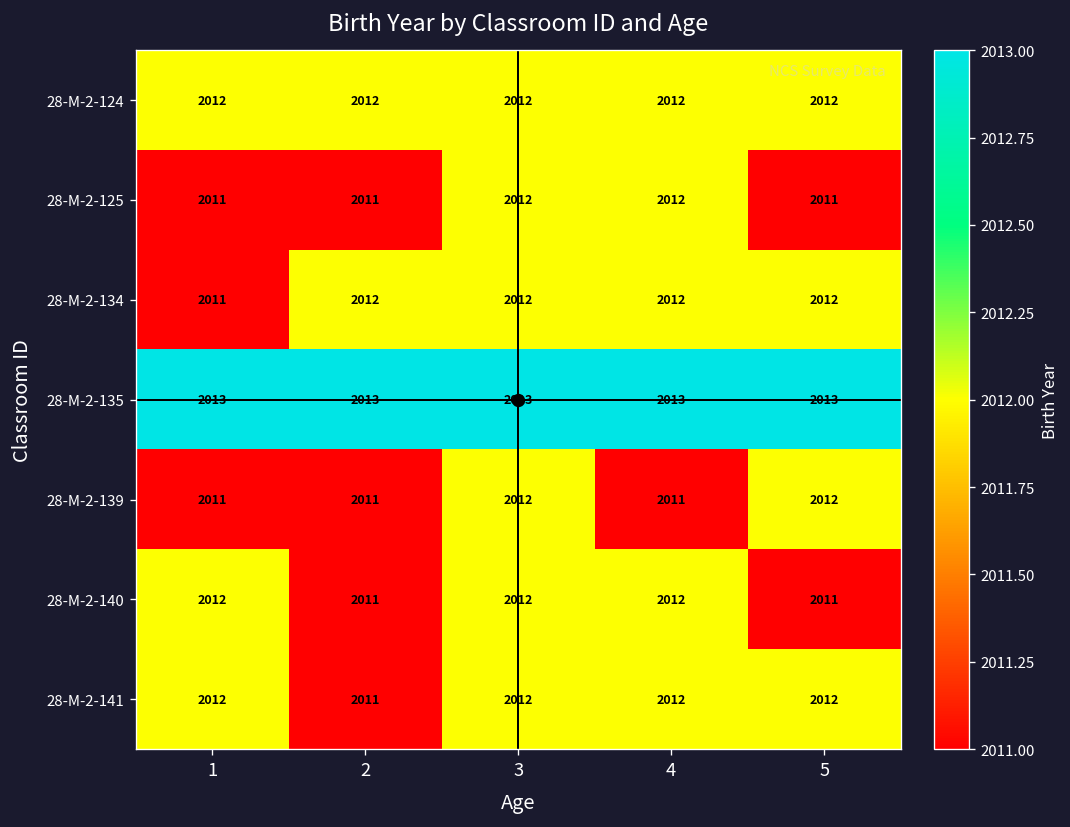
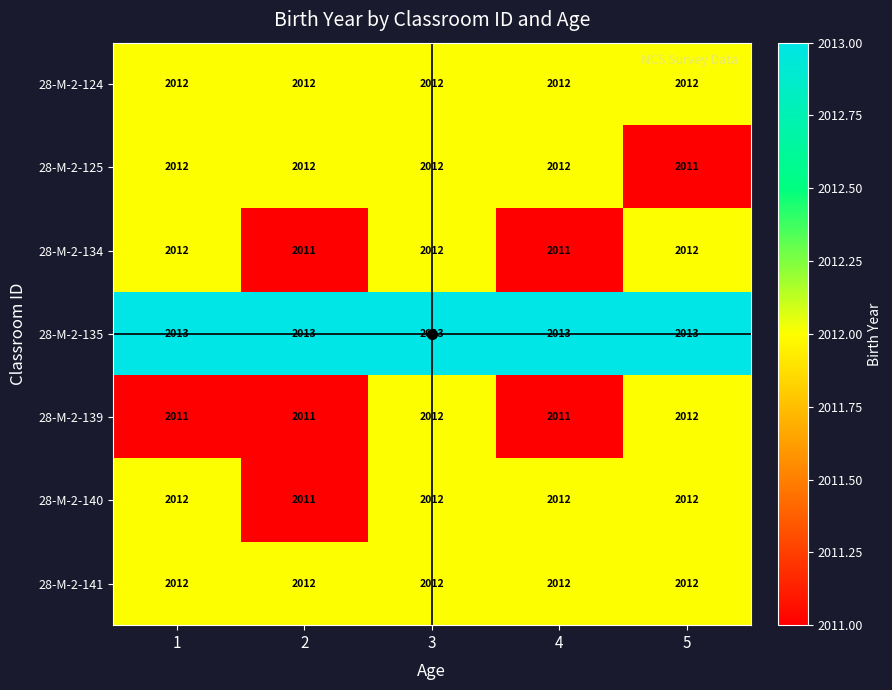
  {
    "28-M-2-124": {
      "1": 2012,
      "2": 2012,
      "3": 2012,
      "4": 2012
    },
    "28-M-2-125": {
-     "1": 2011,
-     "2": 2011,
+     "1": 2012,
+     "2": 2012,
      "3": 2012,
      "4": 2012,
      "5": 2011
    },
    "28-M-2-134": {
-     "1": 2011,
-     "2": 2012,
+     "1": 2012,
+     "2": 2011,
      "3": 2012,
-     "4": 2012,
+     "4": 2011,
      "5": 2012
    },
    "28-M-2-135": {
      "1": 2013,
      "2": 2013,
      "4": 2013,
      "5": 2013
    },
    "28-M-2-139": {
      "1": 2011,
      "2": 2011,
      "3": 2012,
      "4": 2011,
      "5": 2012
    },
    "28-M-2-140": {
      "1": 2012,
      "2": 2011,
      "3": 2012,
      "4": 2012,
-     "5": 2011
+     "5": 2012
    },
    "28-M-2-141": {
      "1": 2012,
-     "2": 2011,
+     "2": 2012,
      "3": 2012,
      "4": 2012,
      "5": 2012
    }
  }
